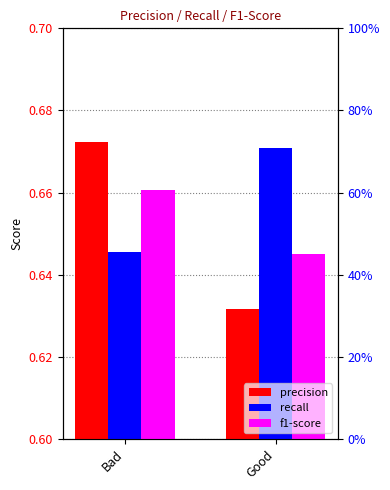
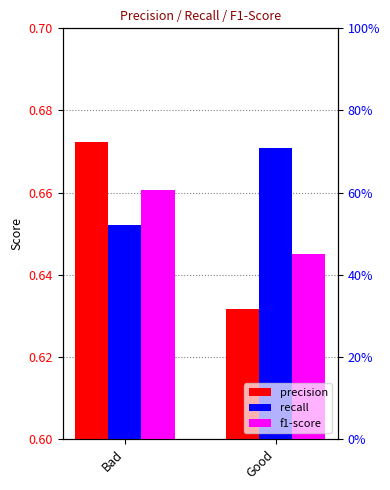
  {
    "precision": {
      "Bad": 0.672,
      "Good": 0.632
    },
    "recall": {
-     "Bad": 0.646,
+     "Bad": 0.652,
      "Good": 0.671
    },
    "f1-score": {
      "Bad": 0.661,
      "Good": 0.645
    }
  }
